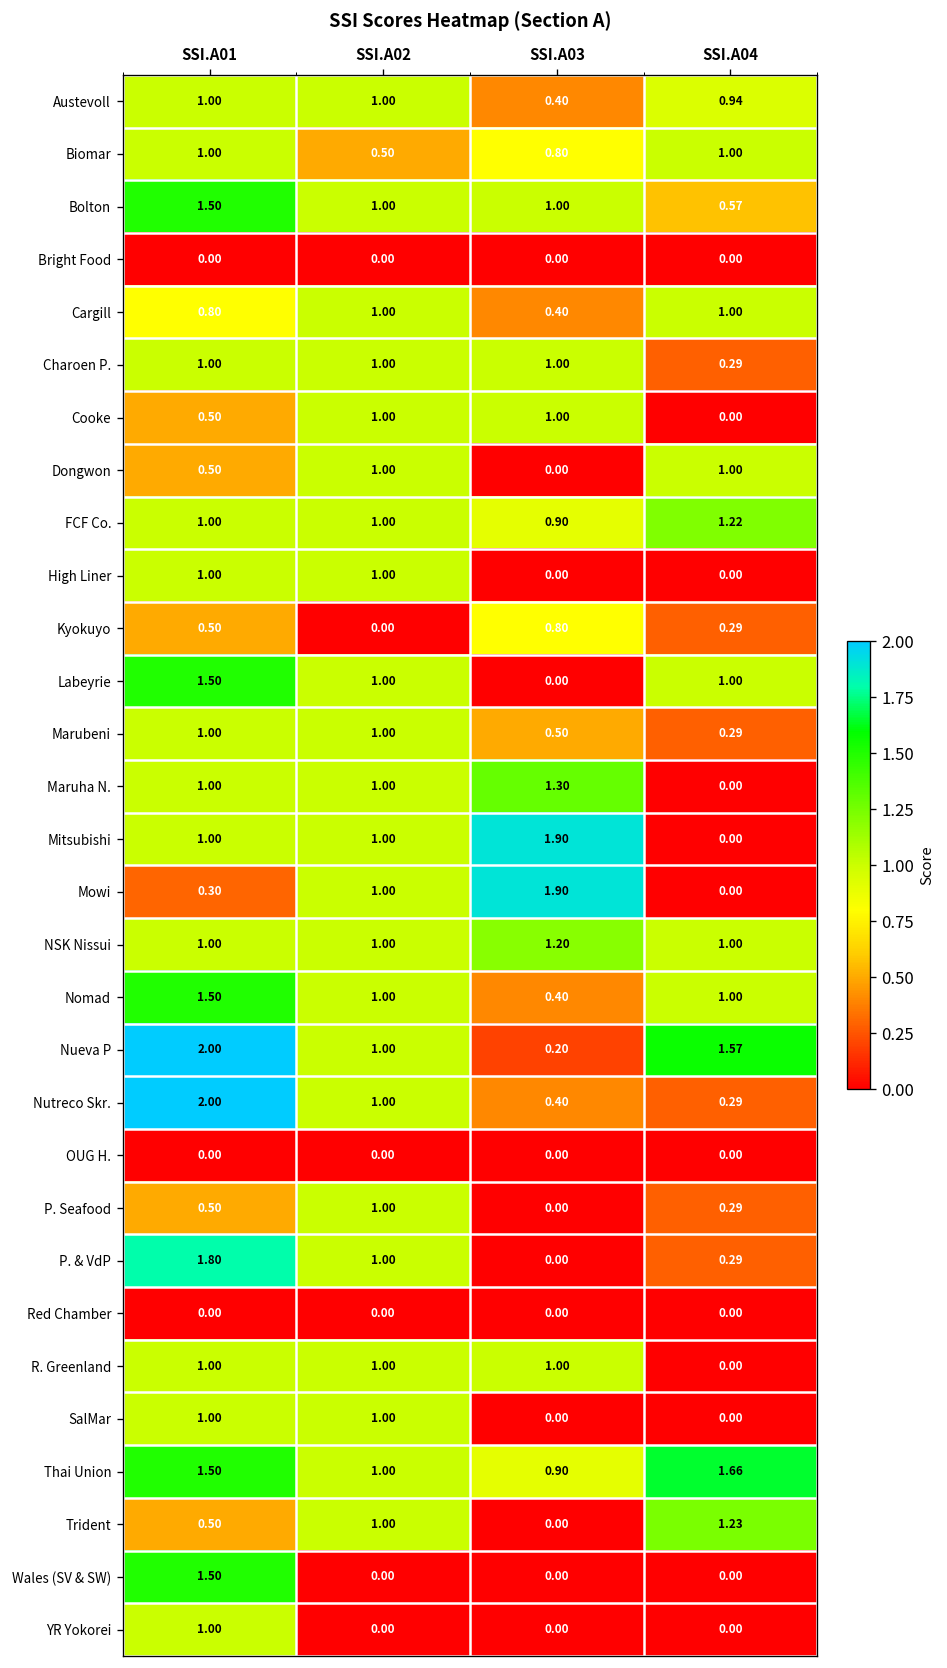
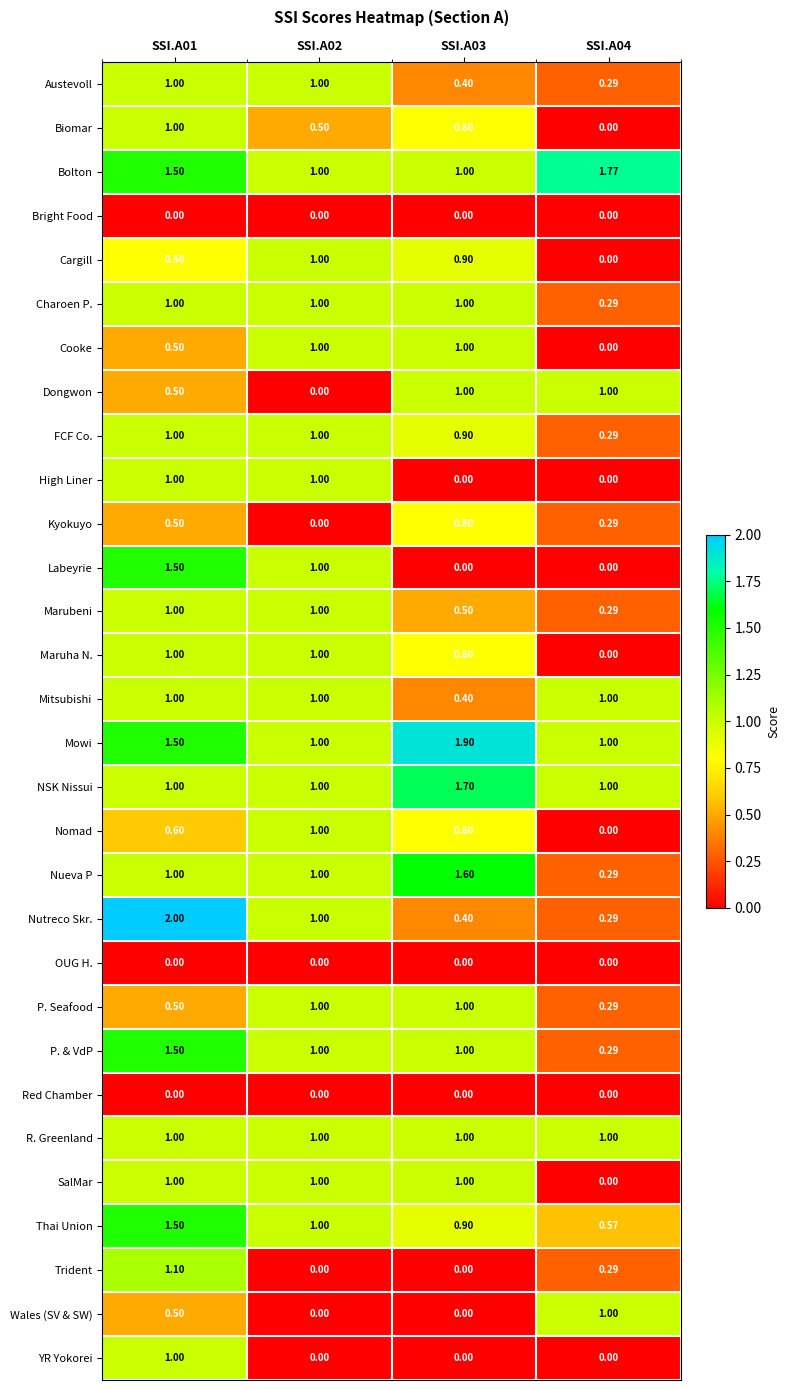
  {
    "Austevoll": {
      "SSI.A01": 1.00,
      "SSI.A02": 1.00,
      "SSI.A03": 0.40,
-     "SSI.A04": 0.94
+     "SSI.A04": 0.29
    },
    "Biomar": {
      "SSI.A01": 1.00,
      "SSI.A02": 0.50,
      "SSI.A03": 0.80,
-     "SSI.A04": 1.00
+     "SSI.A04": 0.00
    },
    "Bolton": {
      "SSI.A01": 1.50,
      "SSI.A02": 1.00,
      "SSI.A03": 1.00,
-     "SSI.A04": 0.57
+     "SSI.A04": 1.77
    },
    "Bright Food": {
      "SSI.A01": 0.00,
      "SSI.A02": 0.00,
      "SSI.A03": 0.00,
      "SSI.A04": 0.00
    },
    "Cargill": {
      "SSI.A01": 0.80,
      "SSI.A02": 1.00,
-     "SSI.A03": 0.40,
-     "SSI.A04": 1.00
+     "SSI.A03": 0.90,
+     "SSI.A04": 0.00
    },
    "Charoen P.": {
      "SSI.A01": 1.00,
      "SSI.A02": 1.00,
      "SSI.A03": 1.00,
      "SSI.A04": 0.29
    },
    "Cooke": {
      "SSI.A01": 0.50,
      "SSI.A02": 1.00,
      "SSI.A03": 1.00,
      "SSI.A04": 0.00
    },
    "Dongwon": {
      "SSI.A01": 0.50,
-     "SSI.A02": 1.00,
-     "SSI.A03": 0.00,
+     "SSI.A02": 0.00,
+     "SSI.A03": 1.00,
      "SSI.A04": 1.00
    },
    "FCF Co.": {
      "SSI.A01": 1.00,
      "SSI.A02": 1.00,
      "SSI.A03": 0.90,
-     "SSI.A04": 1.22
+     "SSI.A04": 0.29
    },
    "High Liner": {
      "SSI.A01": 1.00,
      "SSI.A02": 1.00,
      "SSI.A03": 0.00,
      "SSI.A04": 0.00
    },
    "Kyokuyo": {
      "SSI.A01": 0.50,
      "SSI.A02": 0.00,
      "SSI.A03": 0.80,
      "SSI.A04": 0.29
    },
    "Labeyrie": {
      "SSI.A01": 1.50,
      "SSI.A02": 1.00,
      "SSI.A03": 0.00,
-     "SSI.A04": 1.00
+     "SSI.A04": 0.00
    },
    "Marubeni": {
      "SSI.A01": 1.00,
      "SSI.A02": 1.00,
      "SSI.A03": 0.50,
      "SSI.A04": 0.29
    },
    "Maruha N.": {
      "SSI.A01": 1.00,
      "SSI.A02": 1.00,
-     "SSI.A03": 1.30,
+     "SSI.A03": 0.80,
      "SSI.A04": 0.00
    },
    "Mitsubishi": {
      "SSI.A01": 1.00,
      "SSI.A02": 1.00,
-     "SSI.A03": 1.90,
-     "SSI.A04": 0.00
+     "SSI.A03": 0.40,
+     "SSI.A04": 1.00
    },
    "Mowi": {
-     "SSI.A01": 0.30,
+     "SSI.A01": 1.50,
      "SSI.A02": 1.00,
      "SSI.A03": 1.90,
-     "SSI.A04": 0.00
+     "SSI.A04": 1.00
    },
    "NSK Nissui": {
      "SSI.A01": 1.00,
      "SSI.A02": 1.00,
-     "SSI.A03": 1.20,
+     "SSI.A03": 1.70,
      "SSI.A04": 1.00
    },
    "Nomad": {
-     "SSI.A01": 1.50,
+     "SSI.A01": 0.60,
      "SSI.A02": 1.00,
-     "SSI.A03": 0.40,
-     "SSI.A04": 1.00
+     "SSI.A03": 0.80,
+     "SSI.A04": 0.00
    },
    "Nueva P": {
-     "SSI.A01": 2.00,
+     "SSI.A01": 1.00,
      "SSI.A02": 1.00,
-     "SSI.A03": 0.20,
-     "SSI.A04": 1.57
+     "SSI.A03": 1.60,
+     "SSI.A04": 0.29
    },
    "Nutreco Skr.": {
      "SSI.A01": 2.00,
      "SSI.A02": 1.00,
      "SSI.A03": 0.40,
      "SSI.A04": 0.29
    },
    "OUG H.": {
      "SSI.A01": 0.00,
      "SSI.A02": 0.00,
      "SSI.A03": 0.00,
      "SSI.A04": 0.00
    },
    "P. Seafood": {
      "SSI.A01": 0.50,
      "SSI.A02": 1.00,
-     "SSI.A03": 0.00,
+     "SSI.A03": 1.00,
      "SSI.A04": 0.29
    },
    "P. & VdP": {
-     "SSI.A01": 1.80,
+     "SSI.A01": 1.50,
      "SSI.A02": 1.00,
-     "SSI.A03": 0.00,
+     "SSI.A03": 1.00,
      "SSI.A04": 0.29
    },
    "Red Chamber": {
      "SSI.A01": 0.00,
      "SSI.A02": 0.00,
      "SSI.A03": 0.00,
      "SSI.A04": 0.00
    },
    "R. Greenland": {
      "SSI.A01": 1.00,
      "SSI.A02": 1.00,
      "SSI.A03": 1.00,
-     "SSI.A04": 0.00
+     "SSI.A04": 1.00
    },
    "SalMar": {
      "SSI.A01": 1.00,
      "SSI.A02": 1.00,
-     "SSI.A03": 0.00,
+     "SSI.A03": 1.00,
      "SSI.A04": 0.00
    },
    "Thai Union": {
      "SSI.A01": 1.50,
      "SSI.A02": 1.00,
      "SSI.A03": 0.90,
-     "SSI.A04": 1.66
+     "SSI.A04": 0.57
    },
    "Trident": {
-     "SSI.A01": 0.50,
-     "SSI.A02": 1.00,
+     "SSI.A01": 1.10,
+     "SSI.A02": 0.00,
      "SSI.A03": 0.00,
-     "SSI.A04": 1.23
+     "SSI.A04": 0.29
    },
    "Wales (SV & SW)": {
-     "SSI.A01": 1.50,
+     "SSI.A01": 0.50,
      "SSI.A02": 0.00,
      "SSI.A03": 0.00,
-     "SSI.A04": 0.00
+     "SSI.A04": 1.00
    },
    "YR Yokorei": {
      "SSI.A01": 1.00,
      "SSI.A02": 0.00,
      "SSI.A03": 0.00,
      "SSI.A04": 0.00
    }
  }
